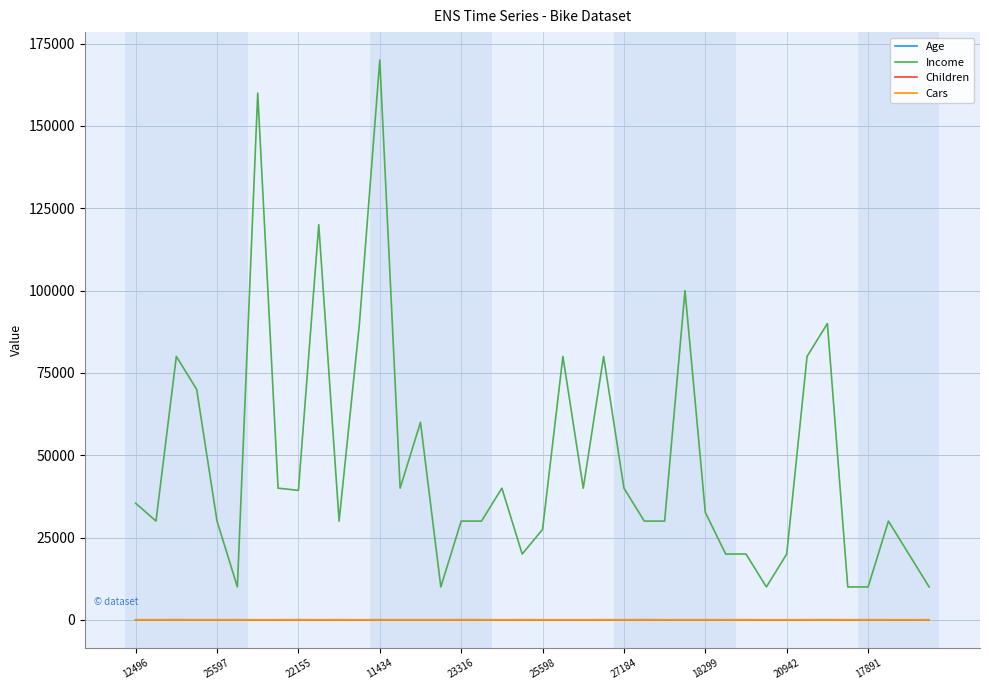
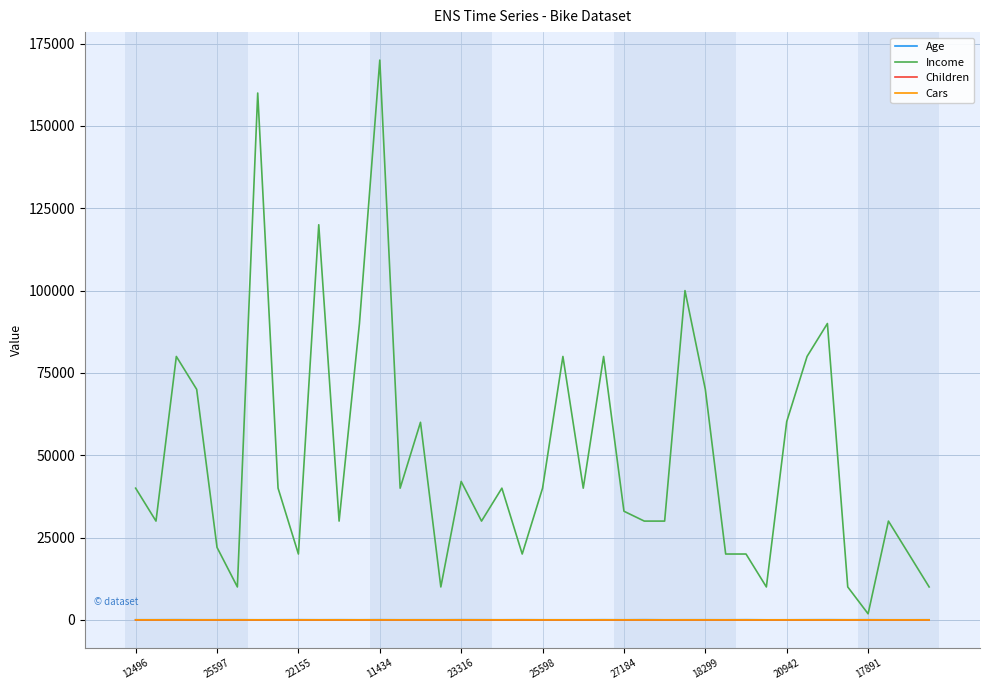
  {
    "Cars": {
      "12496": 0,
      "25597": 0,
      "22155": 0,
      "11434": 0,
      "23316": 0,
      "25598": 0,
      "27184": 0,
      "18299": 0,
      "20942": 0,
      "17891": 0
    },
    "Income": {
-     "12496": 35000,
-     "25597": 30000,
-     "22155": 39000,
+     "12496": 40000,
+     "25597": 22000,
+     "22155": 20000,
      "11434": 170000,
-     "23316": 30000,
-     "25598": 27000,
-     "27184": 40000,
-     "18299": 33000,
-     "20942": 20000,
-     "17891": 10000
+     "23316": 42000,
+     "25598": 40000,
+     "27184": 33000,
+     "18299": 70000,
+     "20942": 60000,
+     "17891": 2000
    }
  }
